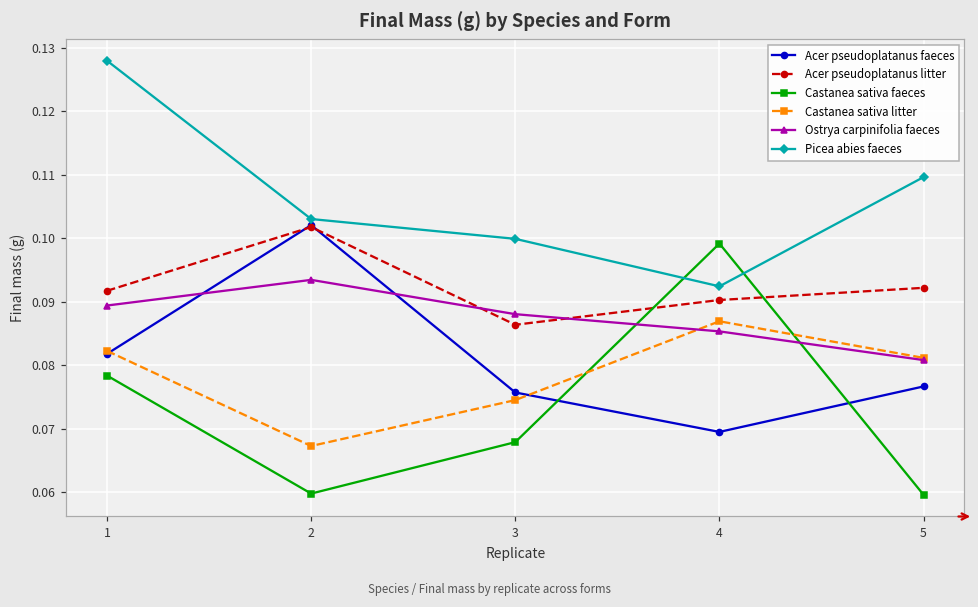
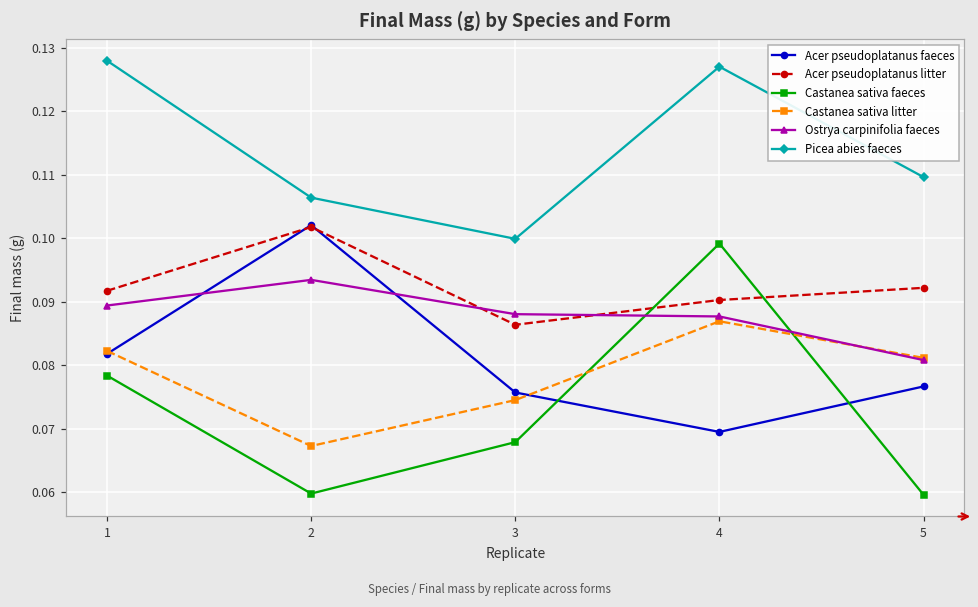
  {
    "Acer pseudoplatanus faeces": {
      "1": 0.082,
      "3": 0.076,
      "4": 0.069,
      "5": 0.077
    },
    "Acer pseudoplatanus litter": {
      "1": 0.092,
      "3": 0.086,
      "4": 0.090,
      "5": 0.092
    },
    "Castanea sativa faeces": {
      "1": 0.078,
      "2": 0.060,
      "3": 0.068,
      "4": 0.099,
      "5": 0.060
    },
    "Castanea sativa litter": {
      "1": 0.082,
      "2": 0.067,
      "3": 0.075,
      "4": 0.087
    },
    "Ostrya carpinifolia faeces": {
      "1": 0.089,
      "2": 0.093,
      "3": 0.088,
-     "4": 0.085
+     "4": 0.088
    },
    "Picea abies faeces": {
      "1": 0.128,
-     "2": 0.103,
+     "2": 0.106,
      "3": 0.100,
-     "4": 0.092,
+     "4": 0.127,
      "5": 0.110
    }
  }
